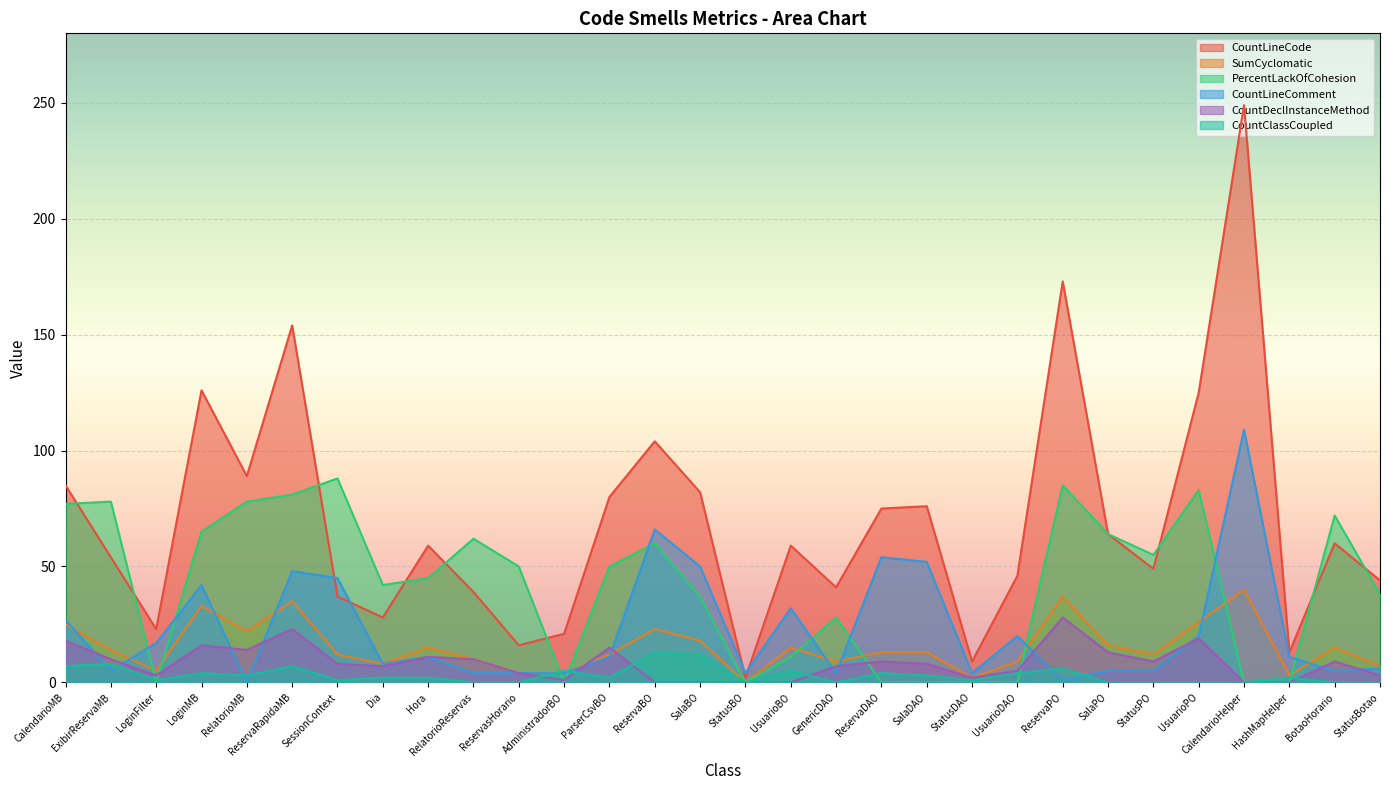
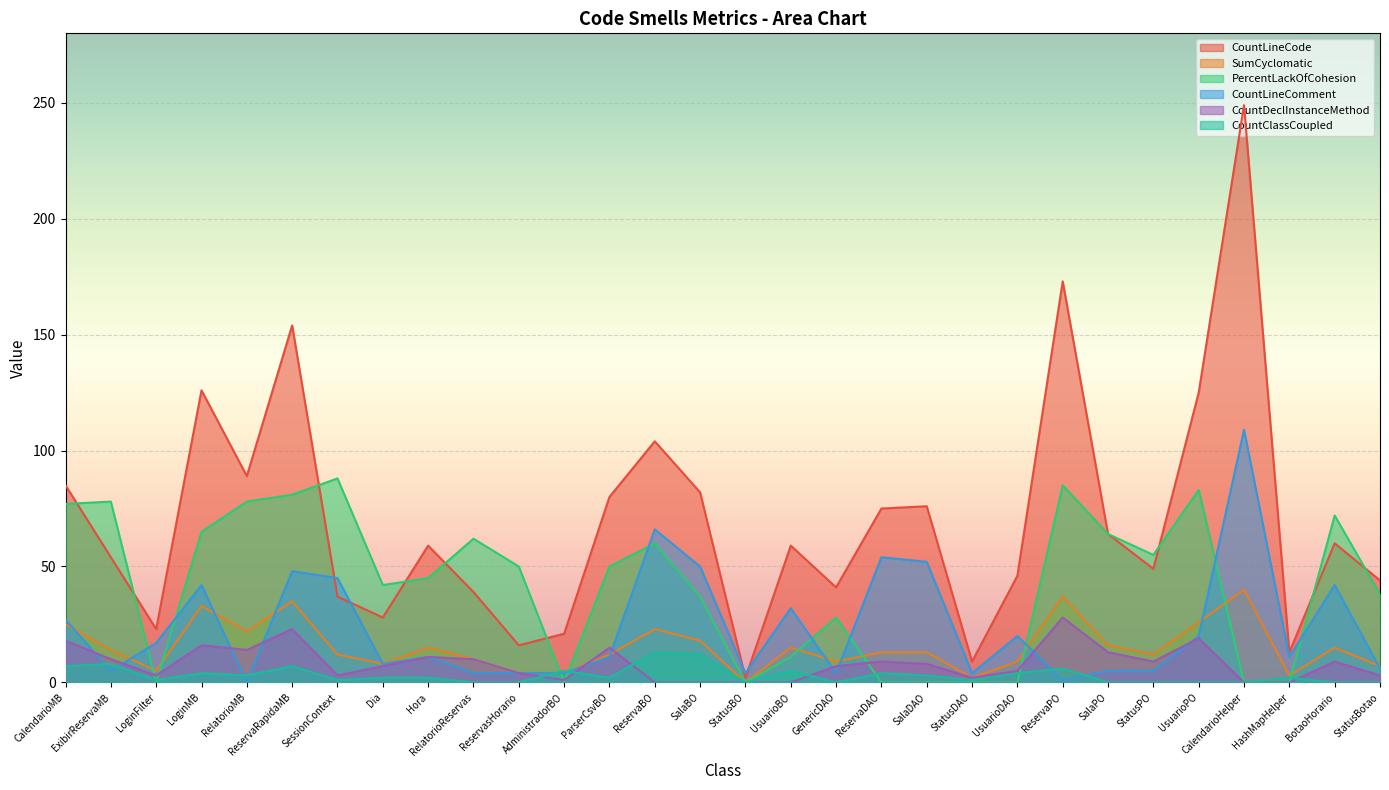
  {
    "CountLineComment": {
      "CalendarioMB": 27,
      "ExibirReservaMB": 5,
      "LoginFilter": 17,
      "LoginMB": 42,
      "RelatorioMB": 0,
      "ReservaRapidaMB": 48,
      "SessionContext": 45,
      "RelatorioReservas": 4,
      "ReservaBO": 66,
      "SalaBO": 50,
      "StatusBO": 4,
      "UsuarioBO": 32,
      "GenericDAO": 4,
      "ReservaDAO": 54,
      "SalaDAO": 52,
      "StatusDAO": 4,
      "UsuarioDAO": 20,
      "ReservaPO": 1,
      "SalaPO": 5,
      "StatusPO": 5,
      "CalendarioHelper": 109,
      "HashMapHelper": 11,
-     "BotaoHorario": 5
+     "BotaoHorario": 42
    },
    "CountDeclInstanceMethod": {
      "CalendarioMB": 18,
      "ExibirReservaMB": 10,
      "LoginFilter": 3,
      "LoginMB": 16,
      "RelatorioMB": 14,
      "ReservaRapidaMB": 23,
-     "SessionContext": 8,
+     "SessionContext": 3,
      "ParserCsvBO": 15,
      "ReservaBO": 0,
      "SalaBO": 0,
      "UsuarioBO": 0,
      "GenericDAO": 7,
      "ReservaDAO": 9,
      "SalaDAO": 8,
      "ReservaPO": 28,
      "SalaPO": 13,
      "StatusPO": 9,
      "BotaoHorario": 9,
      "StatusBotao": 3
    }
  }
